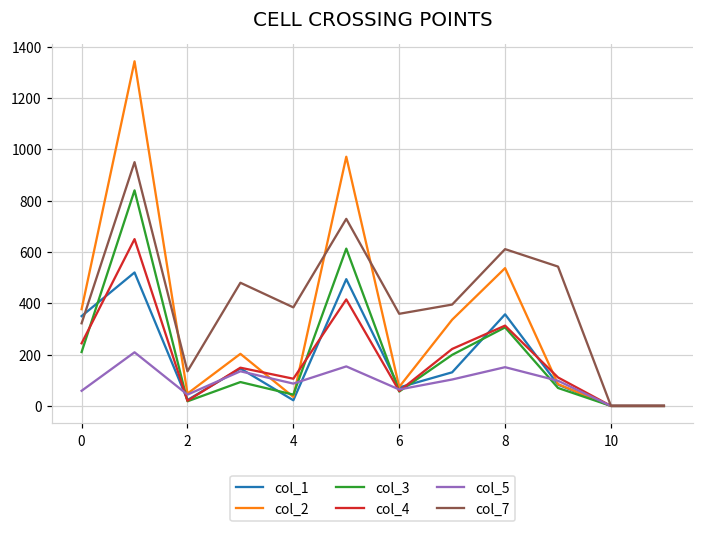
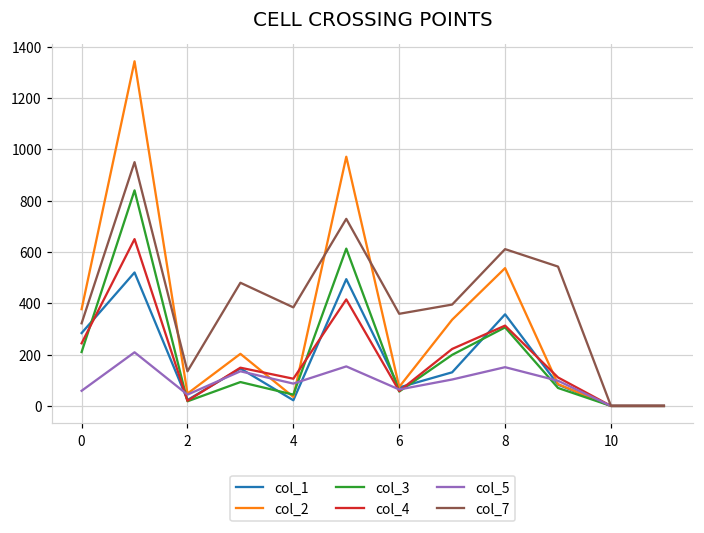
  {
    "col_1": {
-     "0": 350,
+     "0": 280,
      "4": 20,
      "8": 360
    },
    "col_2": {
      "0": 380,
      "8": 540
    },
    "col_3": {
      "0": 210
    },
    "col_4": {
      "0": 240,
      "4": 110
    },
    "col_5": {
      "0": 60,
      "4": 90,
      "8": 150
    },
    "col_7": {
      "0": 320,
      "2": 140,
      "4": 380,
      "6": 360,
      "8": 610
    }
  }
